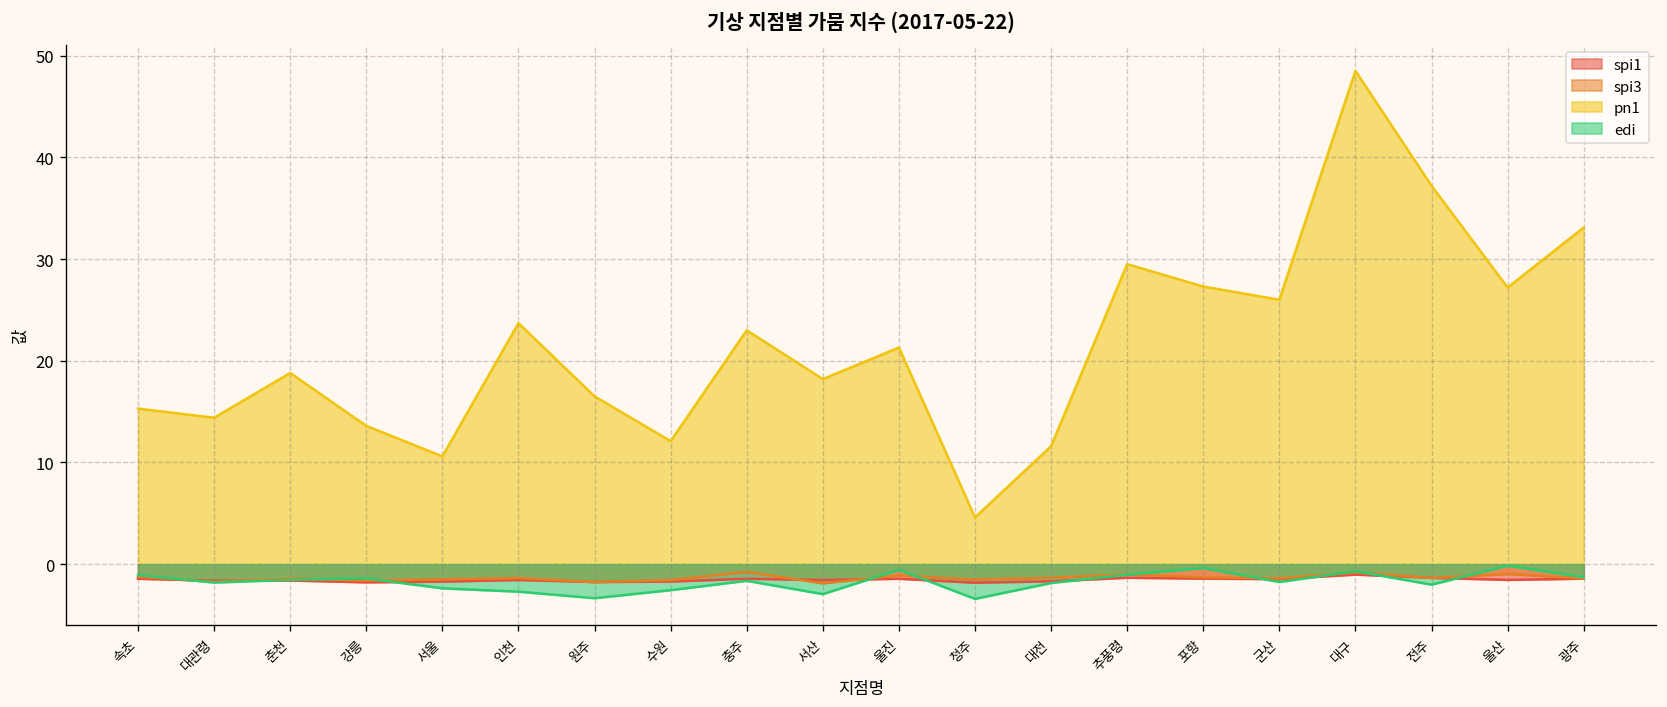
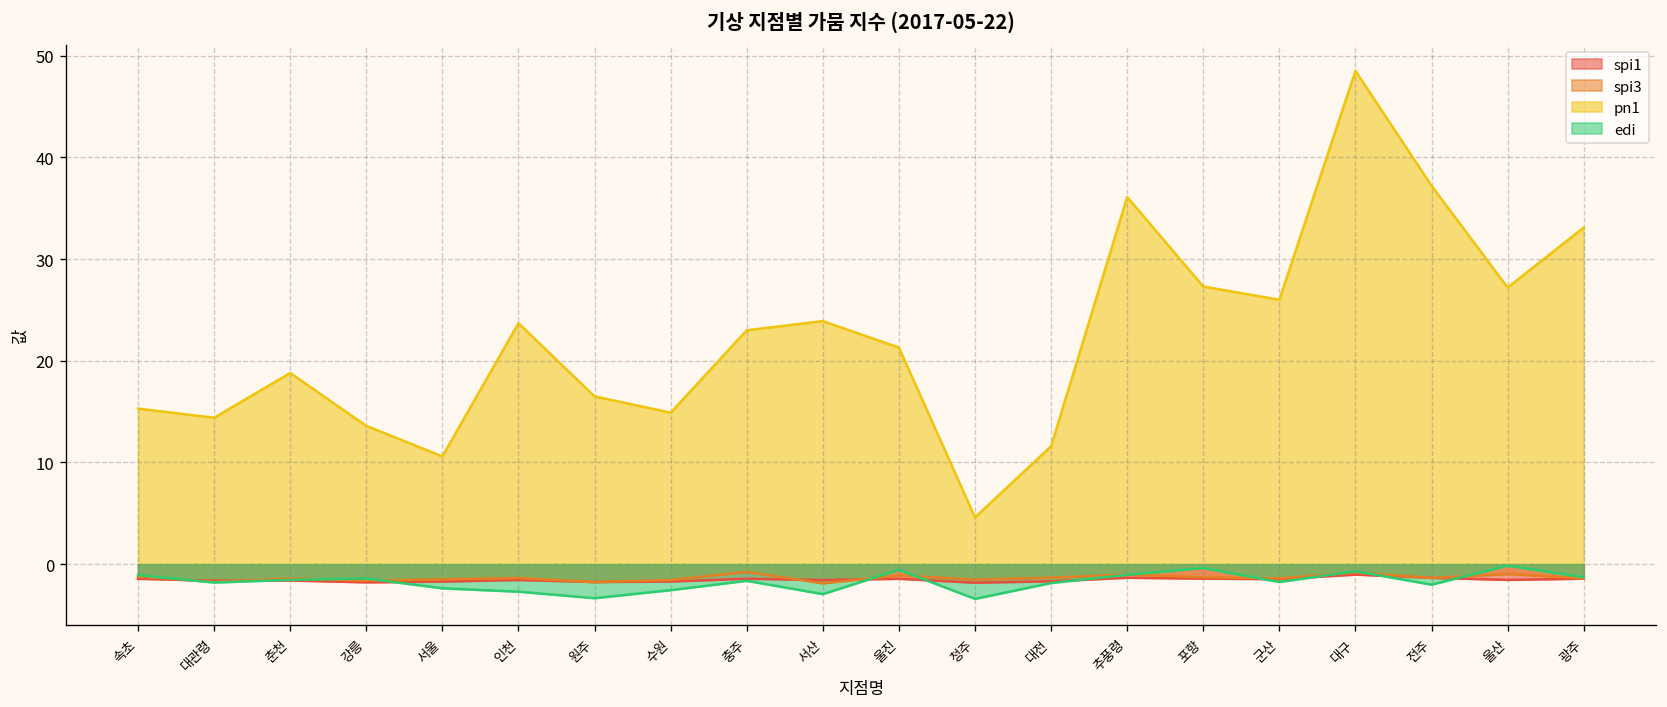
  {
    "pn1": {
      "속초": 15,
      "대관령": 14,
      "춘천": 19,
      "강릉": 14,
      "서울": 11,
      "인천": 24,
      "원주": 17,
-     "수원": 12,
+     "수원": 15,
      "충주": 23,
-     "서산": 18,
+     "서산": 24,
      "울진": 21,
      "청주": 5,
      "대전": 12,
-     "추풍령": 30,
+     "추풍령": 36,
      "포항": 27,
      "군산": 26,
      "대구": 49,
      "전주": 37,
      "울산": 27,
      "광주": 33
    }
  }
